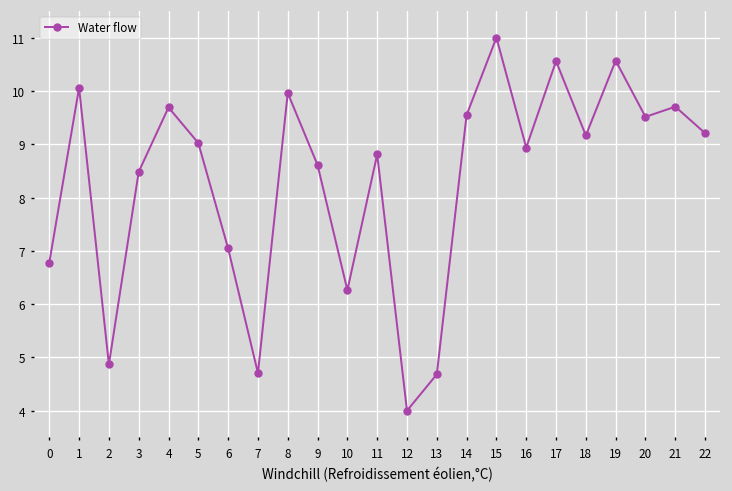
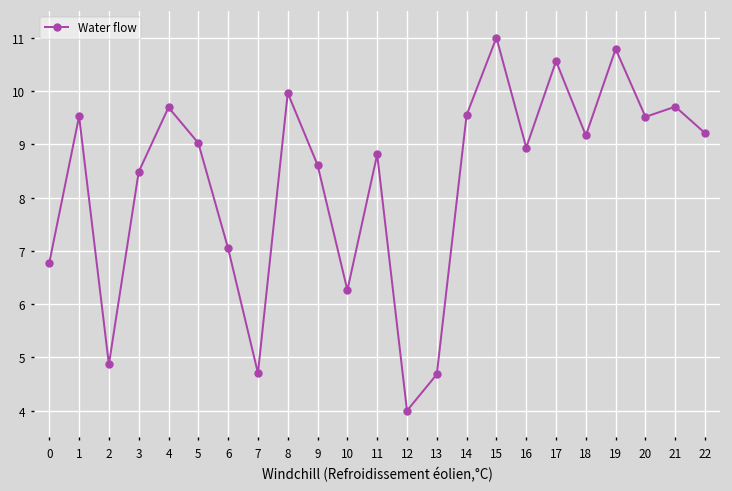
  {
    "0": 6.8,
-   "1": 10.1,
+   "1": 9.5,
    "2": 4.9,
    "3": 8.5,
    "4": 9.7,
    "5": 9.0,
    "6": 7.0,
    "7": 4.7,
    "8": 10.0,
    "9": 8.6,
    "10": 6.3,
    "11": 8.8,
    "12": 4.0,
    "13": 4.7,
    "14": 9.5,
    "15": 11.0,
    "16": 8.9,
    "17": 10.6,
    "18": 9.2,
-   "19": 10.6,
+   "19": 10.8,
    "20": 9.5,
    "21": 9.7,
    "22": 9.2
  }
